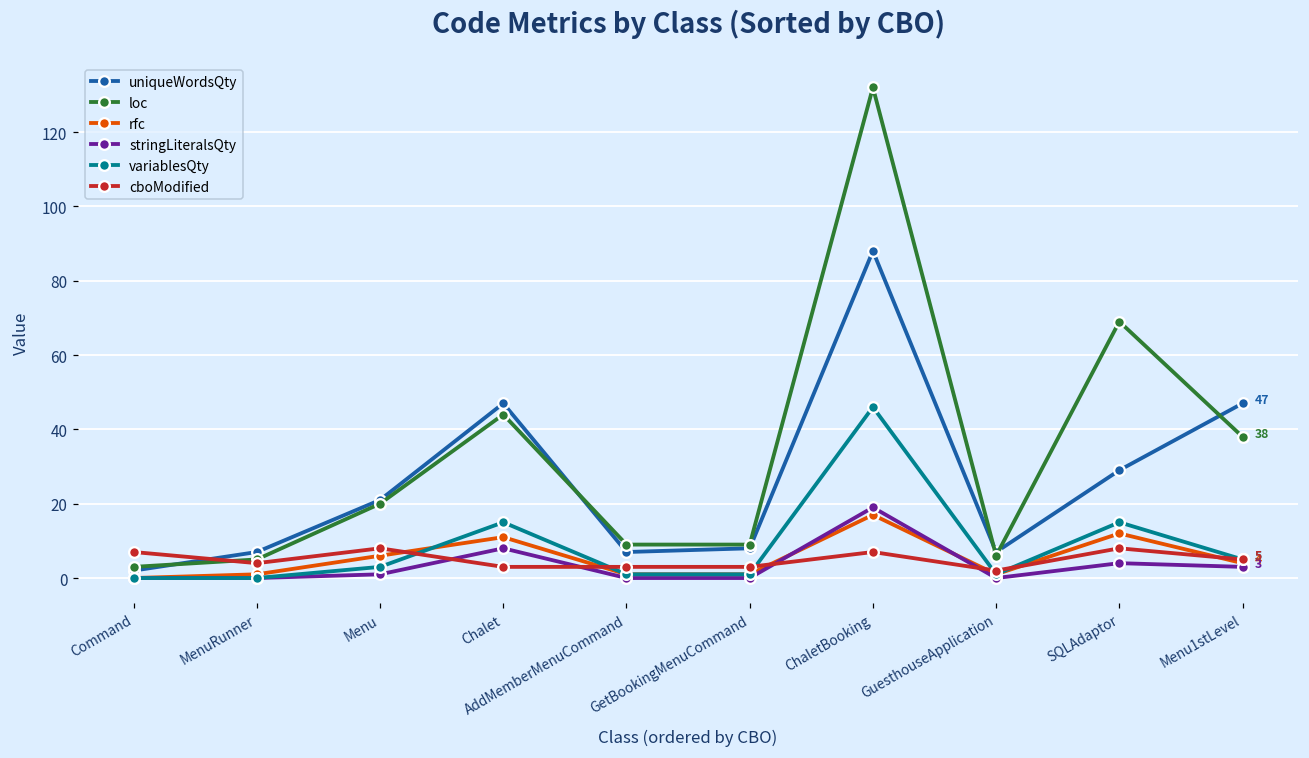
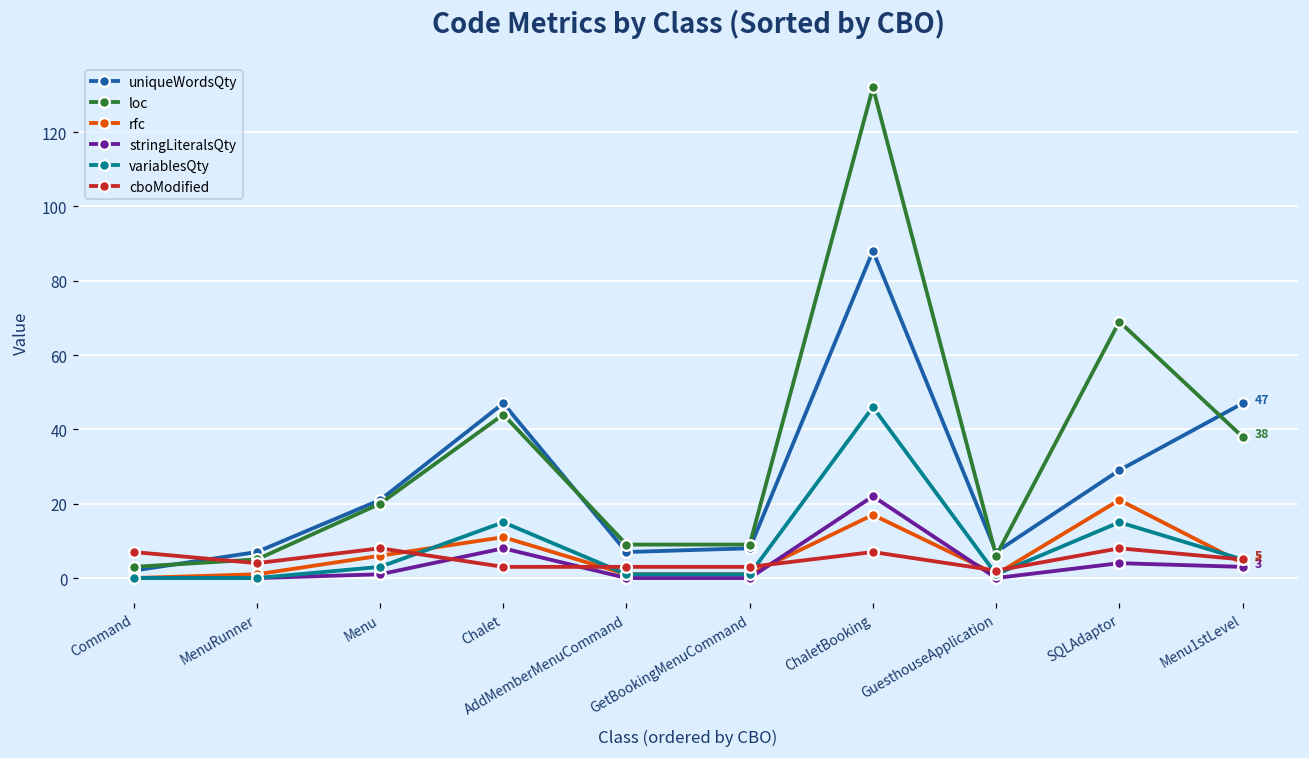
  {
    "loc": {
      "Menu1stLevel": 38
    },
    "rfc": {
      "MenuRunner": 1,
      "Menu": 6,
      "Chalet": 11,
      "ChaletBooking": 17,
-     "SQLAdaptor": 12
+     "SQLAdaptor": 21
    },
    "stringLiteralsQty": {
      "Menu": 1,
      "Chalet": 8,
      "AddMemberMenuCommand": 0,
      "GetBookingMenuCommand": 0,
-     "ChaletBooking": 19,
+     "ChaletBooking": 22,
      "GuesthouseApplication": 0,
      "SQLAdaptor": 4
    },
    "cboModified": {
      "Command": 7,
      "MenuRunner": 4,
      "Menu": 8,
      "Chalet": 3,
      "AddMemberMenuCommand": 3,
      "GetBookingMenuCommand": 3,
      "ChaletBooking": 7,
      "GuesthouseApplication": 2,
      "SQLAdaptor": 8
    }
  }
